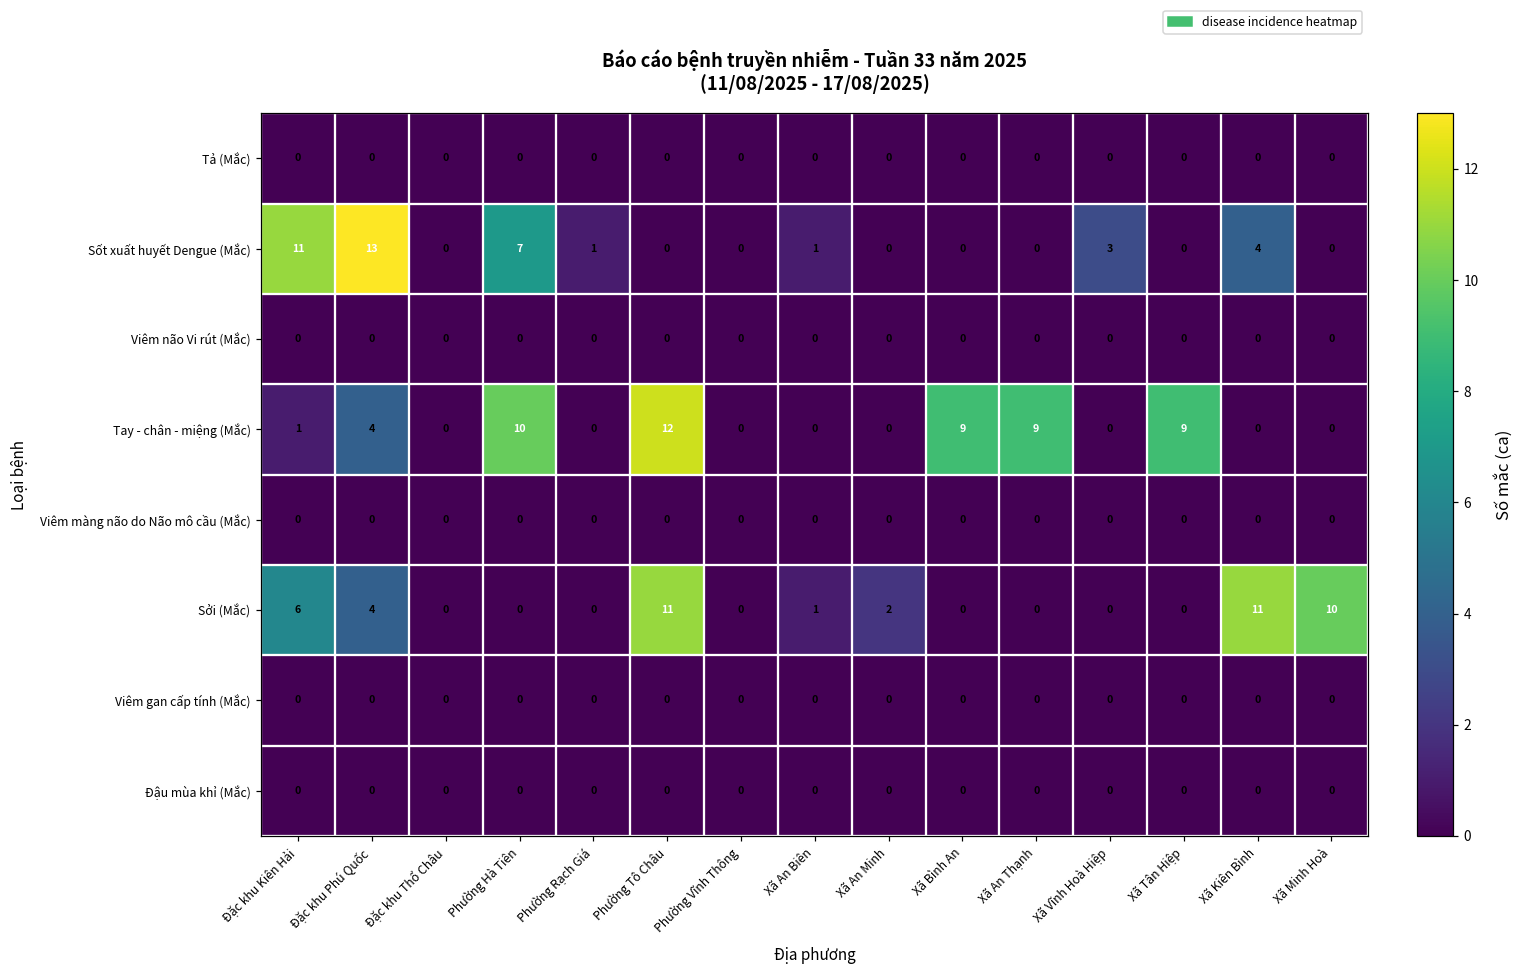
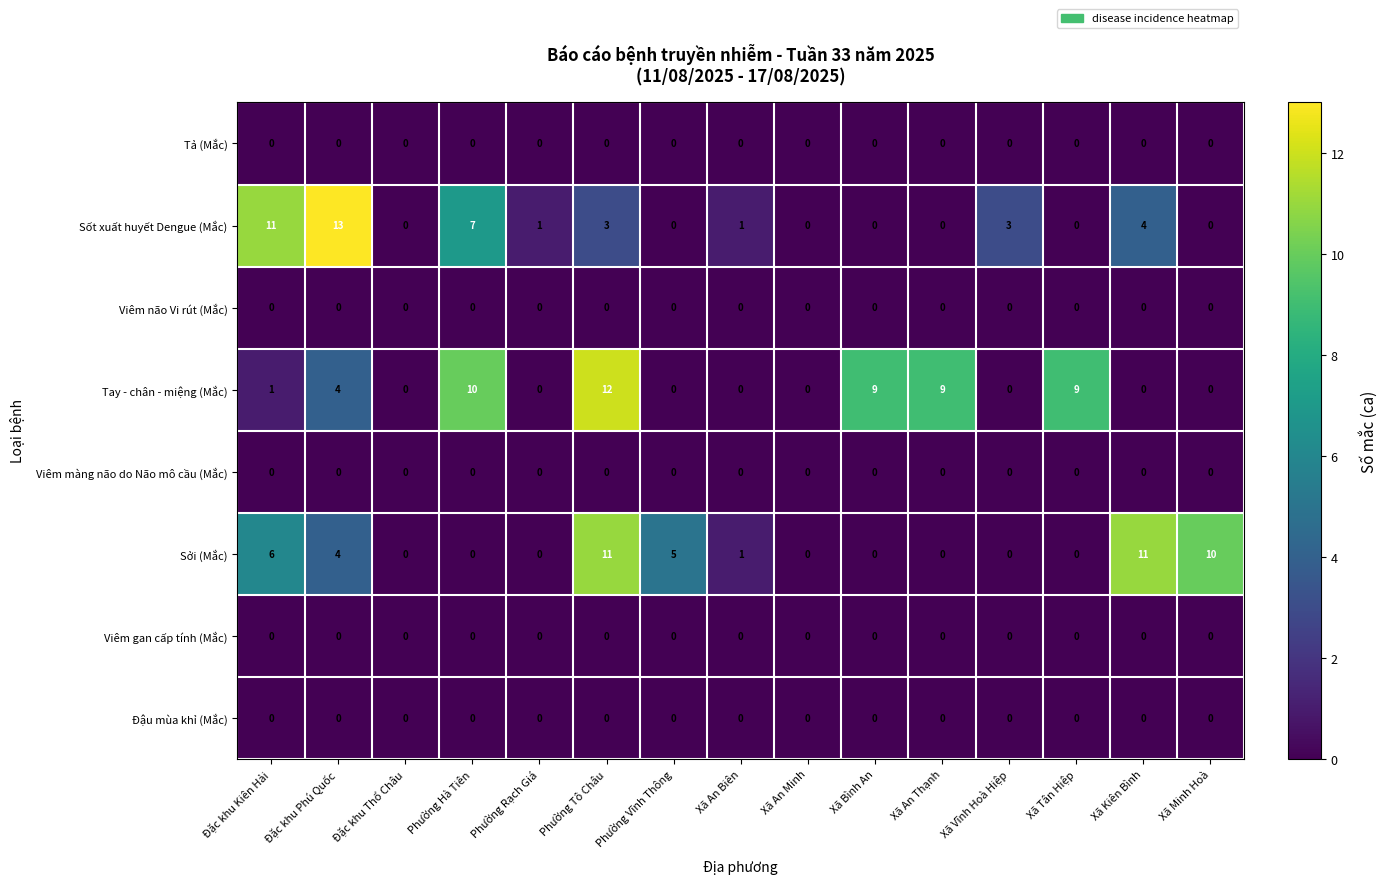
  {
    "Tả (Mắc)": {
      "Đặc khu Kiên Hải": 0,
      "Đặc khu Phú Quốc": 0,
      "Đặc khu Thổ Châu": 0,
      "Phường Hà Tiên": 0,
      "Phường Rạch Giá": 0,
      "Phường Tô Châu": 0,
      "Phường Vĩnh Thông": 0,
      "Xã An Biên": 0,
      "Xã An Minh": 0,
      "Xã Bình An": 0,
      "Xã An Thạnh": 0,
      "Xã Vĩnh Hoà Hiệp": 0,
      "Xã Tân Hiệp": 0,
      "Xã Kiên Bình": 0,
      "Xã Minh Hoà": 0
    },
    "Sốt xuất huyết Dengue (Mắc)": {
      "Đặc khu Kiên Hải": 11,
      "Đặc khu Phú Quốc": 13,
      "Đặc khu Thổ Châu": 0,
      "Phường Hà Tiên": 7,
      "Phường Rạch Giá": 1,
-     "Phường Tô Châu": 0,
+     "Phường Tô Châu": 3,
      "Phường Vĩnh Thông": 0,
      "Xã An Biên": 1,
      "Xã An Minh": 0,
      "Xã Bình An": 0,
      "Xã An Thạnh": 0,
      "Xã Vĩnh Hoà Hiệp": 3,
      "Xã Tân Hiệp": 0,
      "Xã Kiên Bình": 4,
      "Xã Minh Hoà": 0
    },
    "Viêm não Vi rút (Mắc)": {
      "Đặc khu Kiên Hải": 0,
      "Đặc khu Phú Quốc": 0,
      "Đặc khu Thổ Châu": 0,
      "Phường Hà Tiên": 0,
      "Phường Rạch Giá": 0,
      "Phường Tô Châu": 0,
      "Phường Vĩnh Thông": 0,
      "Xã An Biên": 0,
      "Xã An Minh": 0,
      "Xã Bình An": 0,
      "Xã An Thạnh": 0,
      "Xã Vĩnh Hoà Hiệp": 0,
      "Xã Tân Hiệp": 0,
      "Xã Kiên Bình": 0,
      "Xã Minh Hoà": 0
    },
    "Tay - chân - miệng (Mắc)": {
      "Đặc khu Kiên Hải": 1,
      "Đặc khu Phú Quốc": 4,
      "Đặc khu Thổ Châu": 0,
      "Phường Hà Tiên": 10,
      "Phường Rạch Giá": 0,
      "Phường Tô Châu": 12,
      "Phường Vĩnh Thông": 0,
      "Xã An Biên": 0,
      "Xã An Minh": 0,
      "Xã Bình An": 9,
      "Xã An Thạnh": 9,
      "Xã Vĩnh Hoà Hiệp": 0,
      "Xã Tân Hiệp": 9,
      "Xã Kiên Bình": 0,
      "Xã Minh Hoà": 0
    },
    "Viêm màng não do Não mô cầu (Mắc)": {
      "Đặc khu Kiên Hải": 0,
      "Đặc khu Phú Quốc": 0,
      "Đặc khu Thổ Châu": 0,
      "Phường Hà Tiên": 0,
      "Phường Rạch Giá": 0,
      "Phường Tô Châu": 0,
      "Phường Vĩnh Thông": 0,
      "Xã An Biên": 0,
      "Xã An Minh": 0,
      "Xã Bình An": 0,
      "Xã An Thạnh": 0,
      "Xã Vĩnh Hoà Hiệp": 0,
      "Xã Tân Hiệp": 0,
      "Xã Kiên Bình": 0,
      "Xã Minh Hoà": 0
    },
    "Sởi (Mắc)": {
      "Đặc khu Kiên Hải": 6,
      "Đặc khu Phú Quốc": 4,
      "Đặc khu Thổ Châu": 0,
      "Phường Hà Tiên": 0,
      "Phường Rạch Giá": 0,
      "Phường Tô Châu": 11,
-     "Phường Vĩnh Thông": 0,
+     "Phường Vĩnh Thông": 5,
      "Xã An Biên": 1,
-     "Xã An Minh": 2,
+     "Xã An Minh": 0,
      "Xã Bình An": 0,
      "Xã An Thạnh": 0,
      "Xã Vĩnh Hoà Hiệp": 0,
      "Xã Tân Hiệp": 0,
      "Xã Kiên Bình": 11,
      "Xã Minh Hoà": 10
    },
    "Viêm gan cấp tính (Mắc)": {
      "Đặc khu Kiên Hải": 0,
      "Đặc khu Phú Quốc": 0,
      "Đặc khu Thổ Châu": 0,
      "Phường Hà Tiên": 0,
      "Phường Rạch Giá": 0,
      "Phường Tô Châu": 0,
      "Phường Vĩnh Thông": 0,
      "Xã An Biên": 0,
      "Xã An Minh": 0,
      "Xã Bình An": 0,
      "Xã An Thạnh": 0,
      "Xã Vĩnh Hoà Hiệp": 0,
      "Xã Tân Hiệp": 0,
      "Xã Kiên Bình": 0,
      "Xã Minh Hoà": 0
    },
    "Đậu mùa khỉ (Mắc)": {
      "Đặc khu Kiên Hải": 0,
      "Đặc khu Phú Quốc": 0,
      "Đặc khu Thổ Châu": 0,
      "Phường Hà Tiên": 0,
      "Phường Rạch Giá": 0,
      "Phường Tô Châu": 0,
      "Phường Vĩnh Thông": 0,
      "Xã An Biên": 0,
      "Xã An Minh": 0,
      "Xã Bình An": 0,
      "Xã An Thạnh": 0,
      "Xã Vĩnh Hoà Hiệp": 0,
      "Xã Tân Hiệp": 0,
      "Xã Kiên Bình": 0,
      "Xã Minh Hoà": 0
    }
  }
